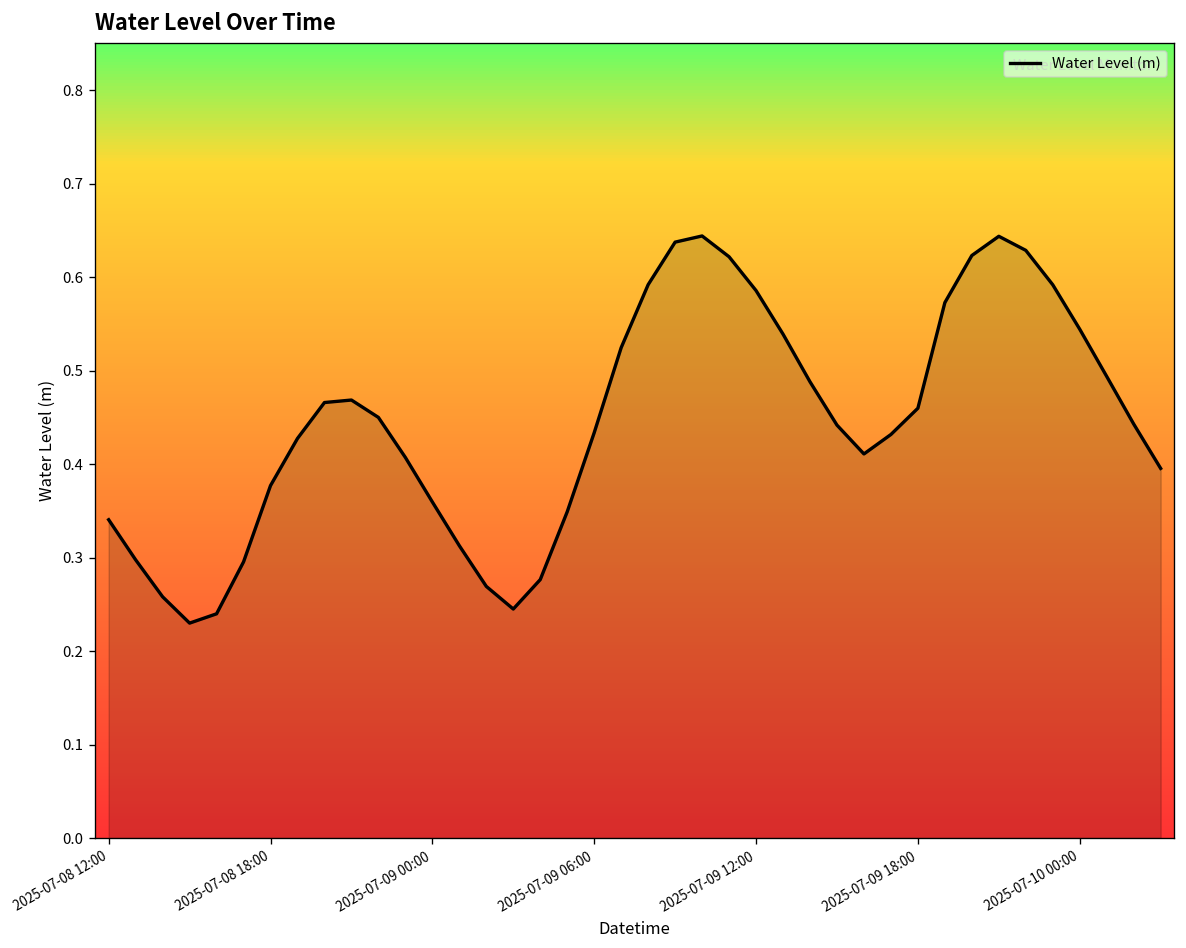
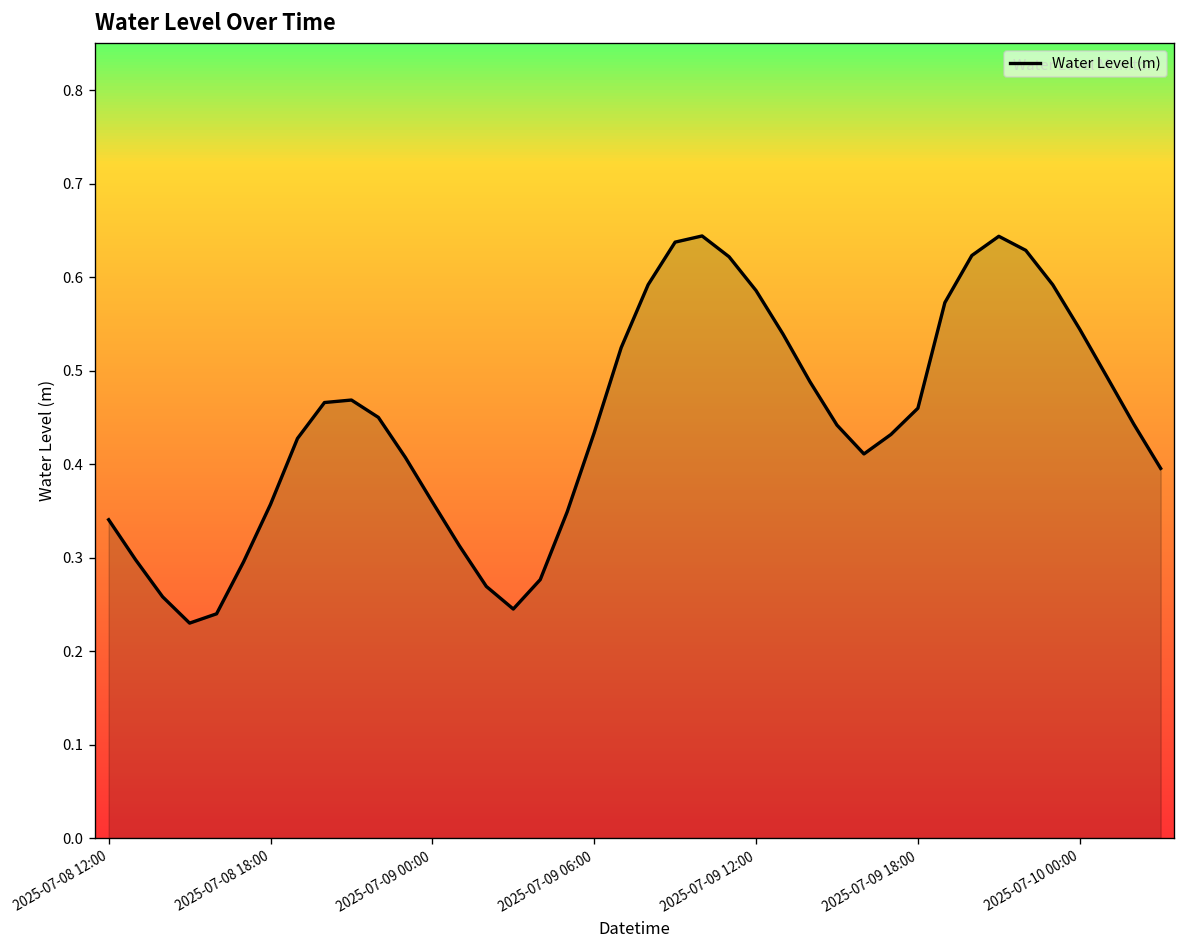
  {
    "2025-07-08 12:00": 0.34,
-   "2025-07-08 18:00": 0.38,
+   "2025-07-08 18:00": 0.36,
    "2025-07-09 00:00": 0.36,
    "2025-07-09 06:00": 0.43,
    "2025-07-09 12:00": 0.59,
    "2025-07-09 18:00": 0.46,
    "2025-07-10 00:00": 0.54
  }
